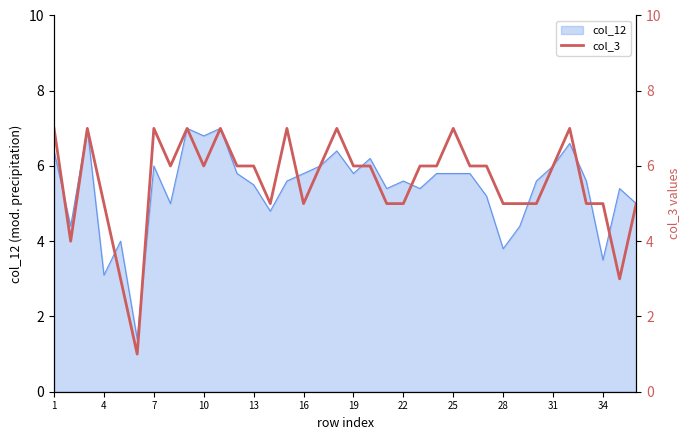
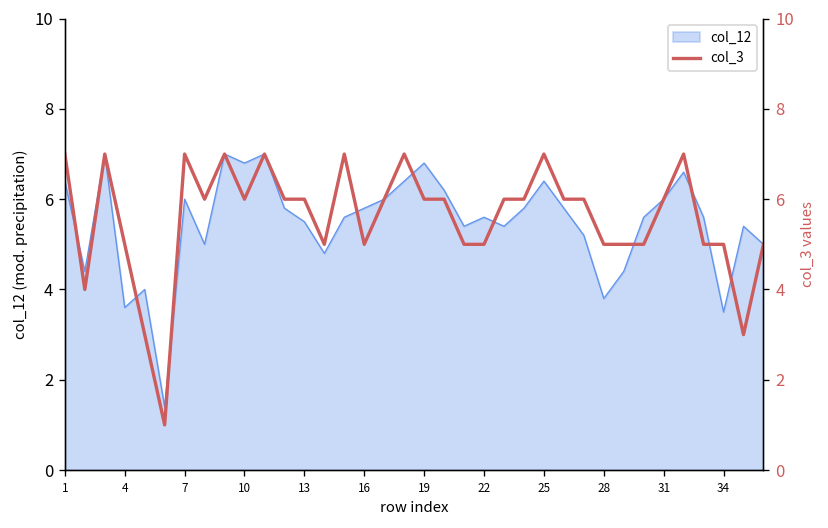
  {
    "col_12": {
      "1": 6.4,
-     "4": 3.1,
+     "4": 3.6,
      "7": 6.0,
      "10": 6.8,
      "13": 5.5,
      "16": 5.8,
-     "19": 5.8,
+     "19": 6.8,
      "22": 5.6,
-     "25": 5.8,
+     "25": 6.4,
      "28": 3.8,
      "31": 6.0,
      "34": 3.5
    },
    "col_3": {
      "1": 7.0,
      "4": 5.0,
      "7": 7.0,
      "10": 6.0,
      "13": 6.0,
      "16": 5.0,
      "19": 6.0,
      "22": 5.0,
      "25": 7.0,
      "28": 5.0,
      "31": 6.0,
      "34": 5.0
    }
  }
